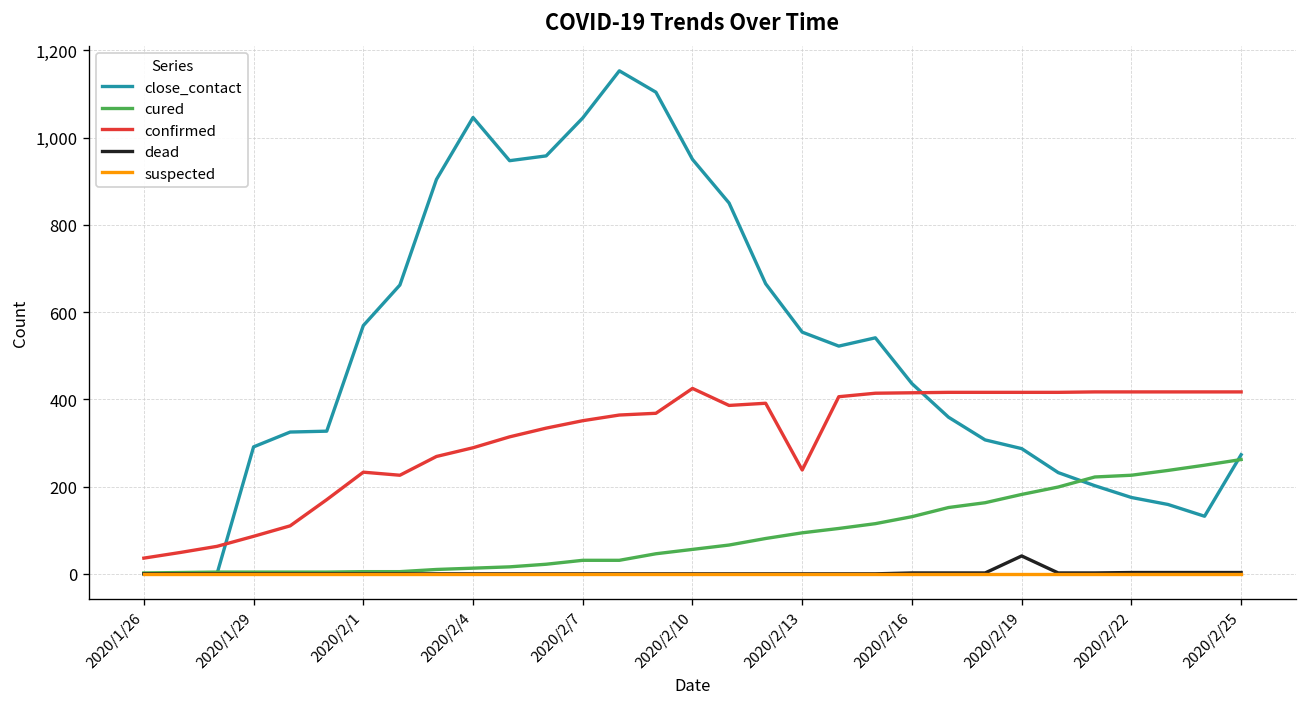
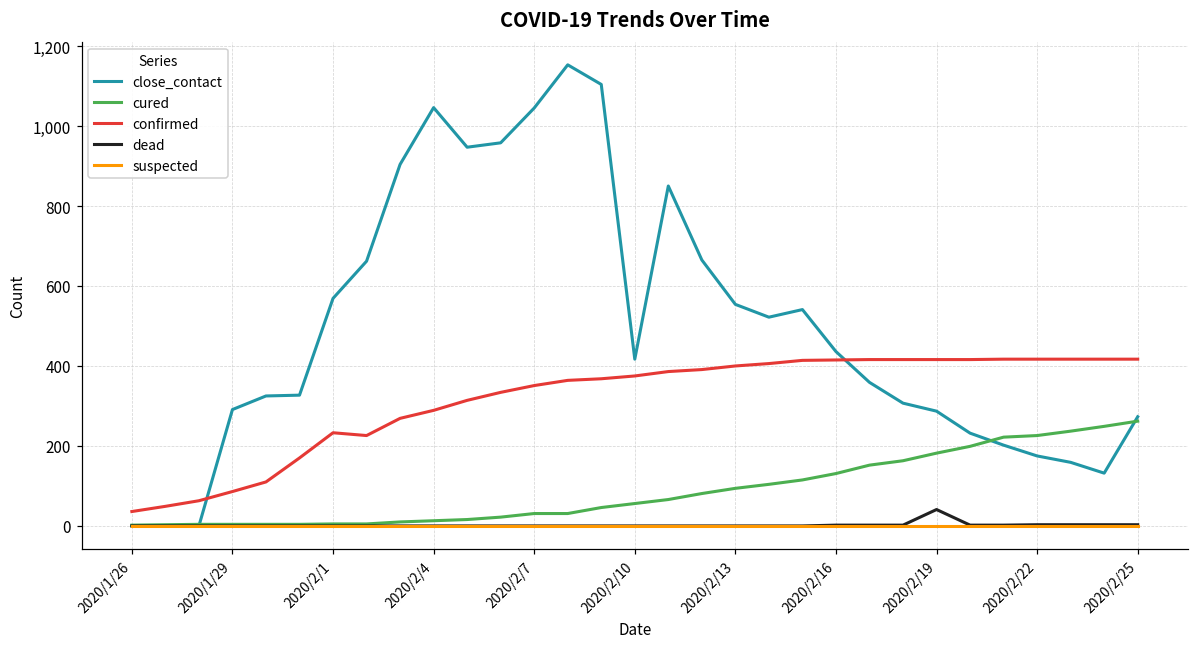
  {
    "close_contact": {
      "2020/1/29": "290",
      "2020/2/1": "570",
      "2020/2/4": "1,050",
      "2020/2/7": "1,050",
-     "2020/2/10": "950",
+     "2020/2/10": "420",
      "2020/2/13": "550",
      "2020/2/16": "440",
      "2020/2/19": "290",
      "2020/2/22": "180",
      "2020/2/25": "270"
    },
    "cured": {
      "2020/2/4": "10",
      "2020/2/7": "30",
      "2020/2/10": "60",
      "2020/2/13": "90",
      "2020/2/16": "130",
      "2020/2/19": "180",
      "2020/2/22": "230",
      "2020/2/25": "260"
    },
    "confirmed": {
      "2020/1/26": "40",
      "2020/1/29": "90",
      "2020/2/1": "230",
      "2020/2/4": "290",
      "2020/2/7": "350",
-     "2020/2/10": "430",
-     "2020/2/13": "240",
+     "2020/2/10": "380",
+     "2020/2/13": "400",
      "2020/2/16": "420",
      "2020/2/19": "420",
      "2020/2/22": "420",
      "2020/2/25": "420"
    },
    "dead": {
      "2020/2/19": "40"
    },
    "suspected": {
      "2020/2/19": "0"
    }
  }
